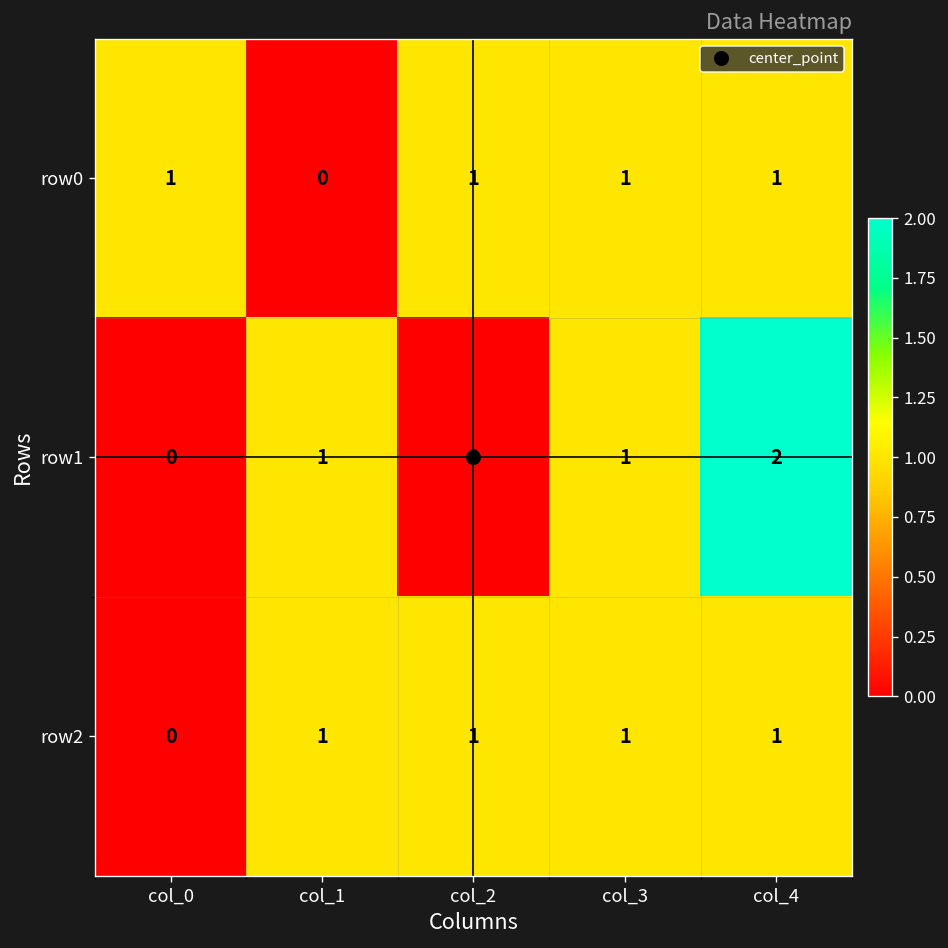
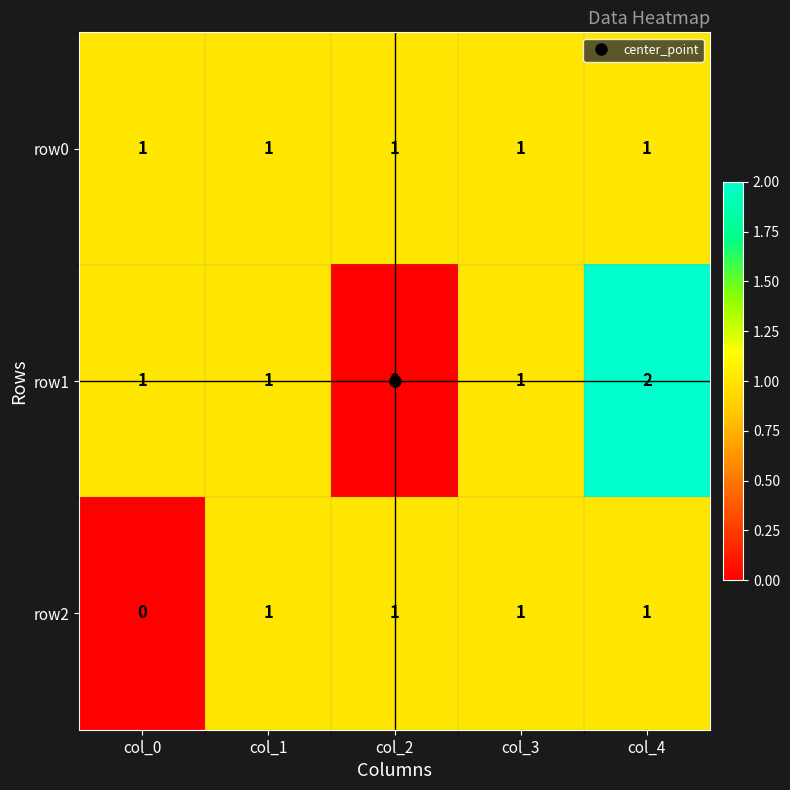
  {
    "row0": {
      "col_0": 1,
-     "col_1": 0,
+     "col_1": 1,
      "col_2": 1,
      "col_3": 1,
      "col_4": 1
    },
    "row1": {
-     "col_0": 0,
+     "col_0": 1,
      "col_1": 1,
      "col_3": 1,
      "col_4": 2
    },
    "row2": {
      "col_0": 0,
      "col_1": 1,
      "col_2": 1,
      "col_3": 1,
      "col_4": 1
    }
  }
